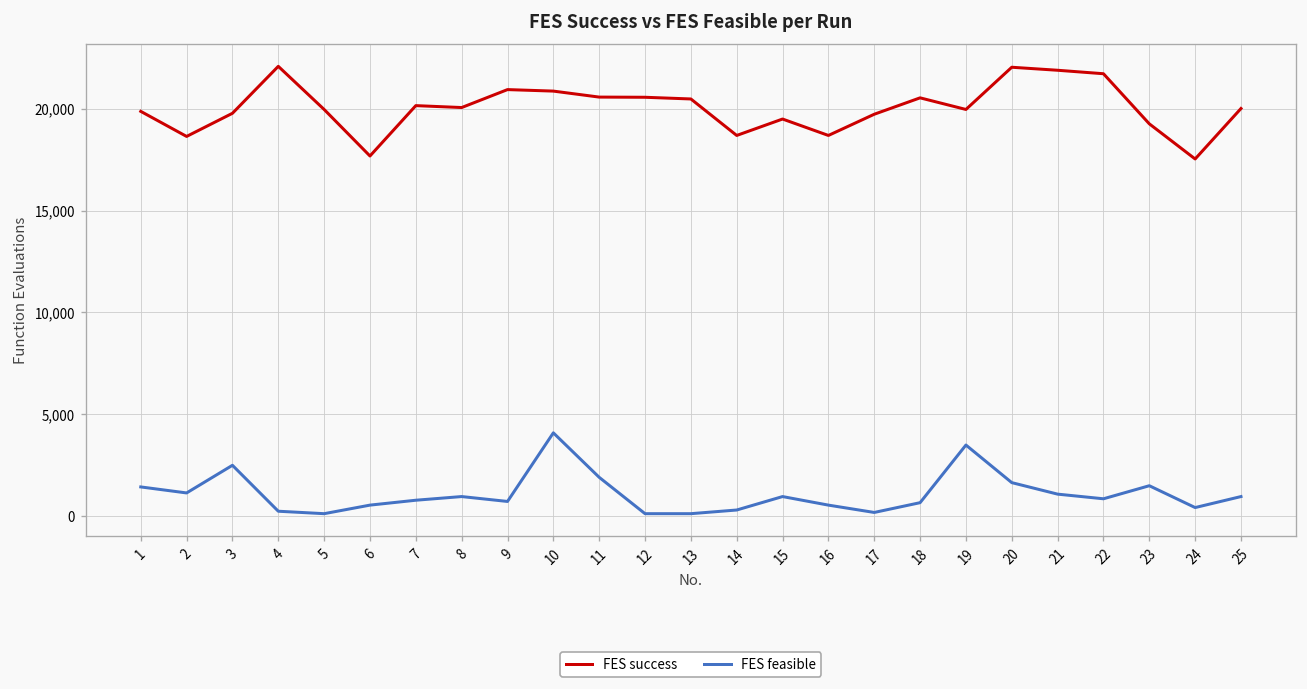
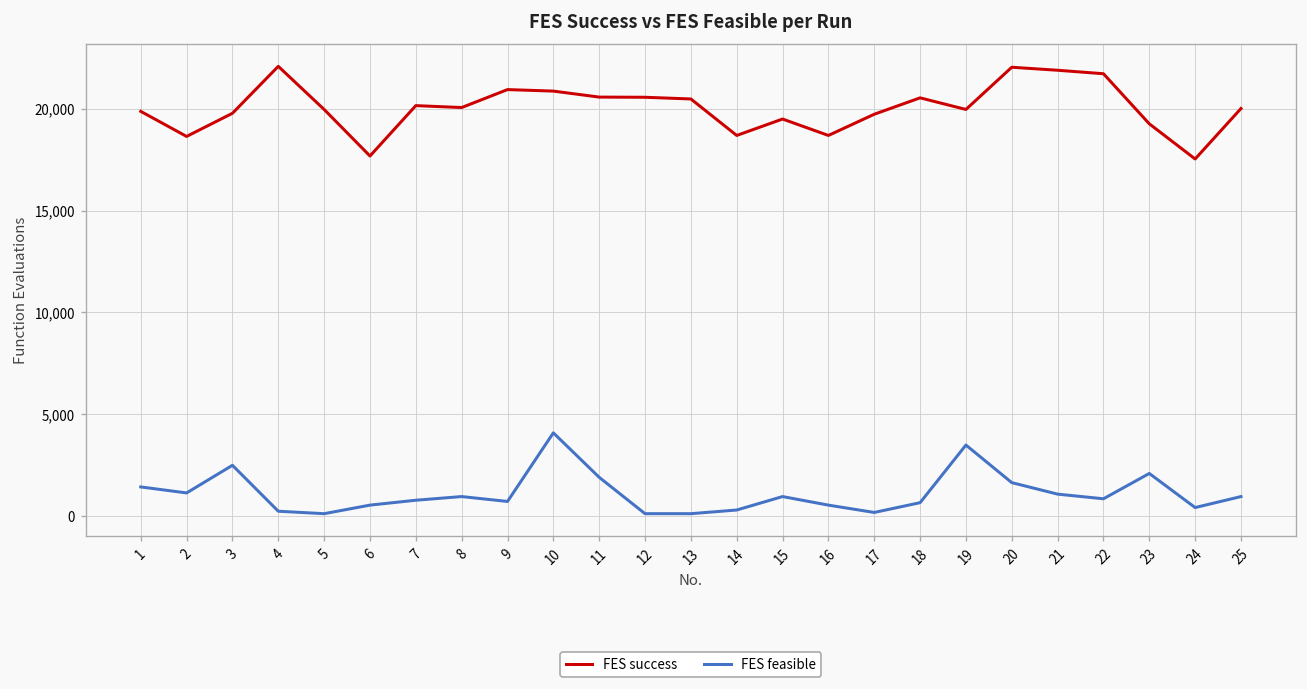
  {
    "FES success": {
      "1": "19,900",
      "2": "18,600",
      "3": "19,800",
      "4": "22,100",
      "5": "20,000",
      "6": "17,700",
      "7": "20,200",
      "8": "20,100",
      "9": "20,900",
      "10": "20,900",
      "11": "20,600",
      "12": "20,600",
      "13": "20,500",
      "14": "18,700",
      "15": "19,500",
      "16": "18,700",
      "17": "19,700",
      "18": "20,500",
      "19": "20,000",
      "20": "22,000",
      "21": "21,900",
      "22": "21,700",
      "23": "19,300",
      "24": "17,500",
      "25": "20,000"
    },
    "FES feasible": {
      "1": "1,400",
      "2": "1,100",
      "3": "2,500",
      "4": "200",
      "5": "100",
      "6": "500",
      "7": "800",
      "8": "1,000",
      "9": "700",
      "10": "4,100",
      "11": "1,900",
      "12": "100",
      "13": "100",
      "14": "300",
      "15": "1,000",
      "16": "500",
      "17": "200",
      "18": "700",
      "19": "3,500",
      "20": "1,600",
      "21": "1,100",
      "22": "900",
-     "23": "1,500",
+     "23": "2,100",
      "24": "400",
      "25": "1,000"
    }
  }
